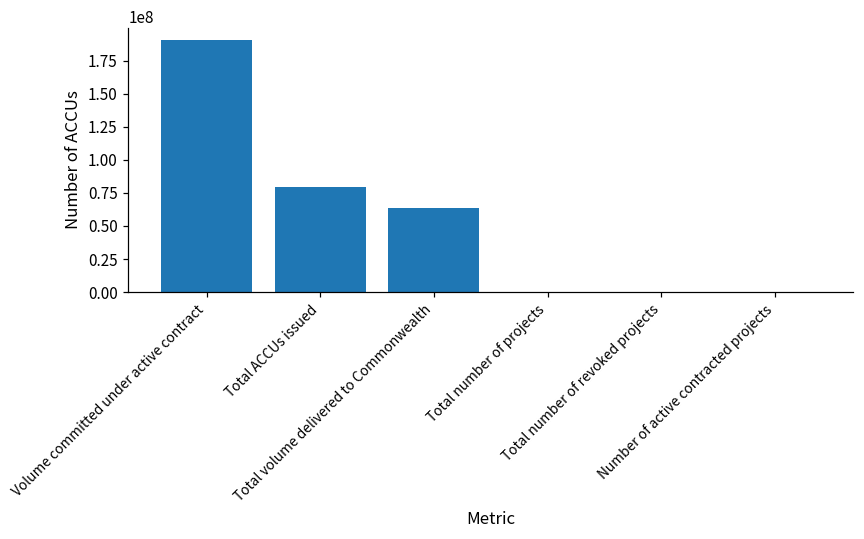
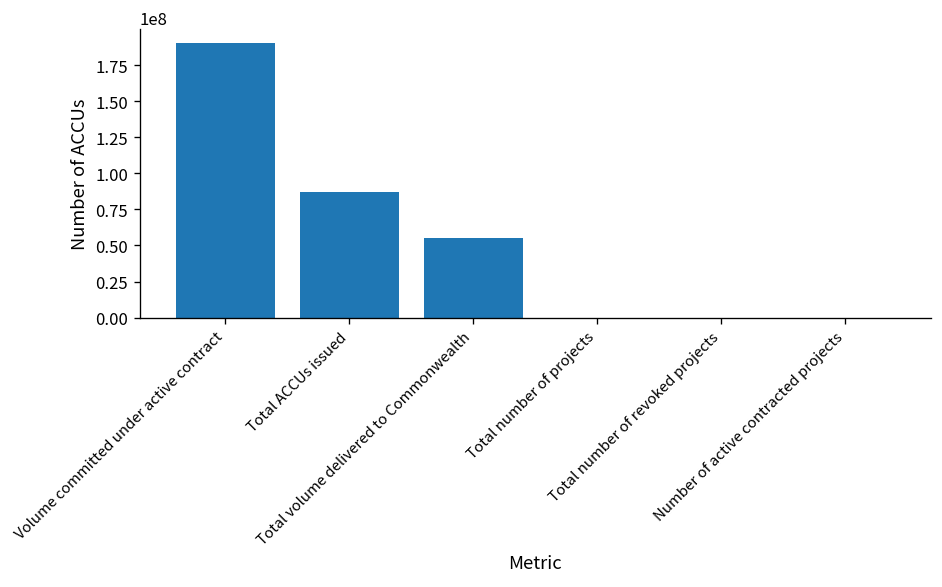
  {
    "Volume committed under active contract": 190000000,
-   "Total ACCUs issued": 79000000,
-   "Total volume delivered to Commonwealth": 64000000
+   "Total ACCUs issued": 87000000,
+   "Total volume delivered to Commonwealth": 55000000
  }
